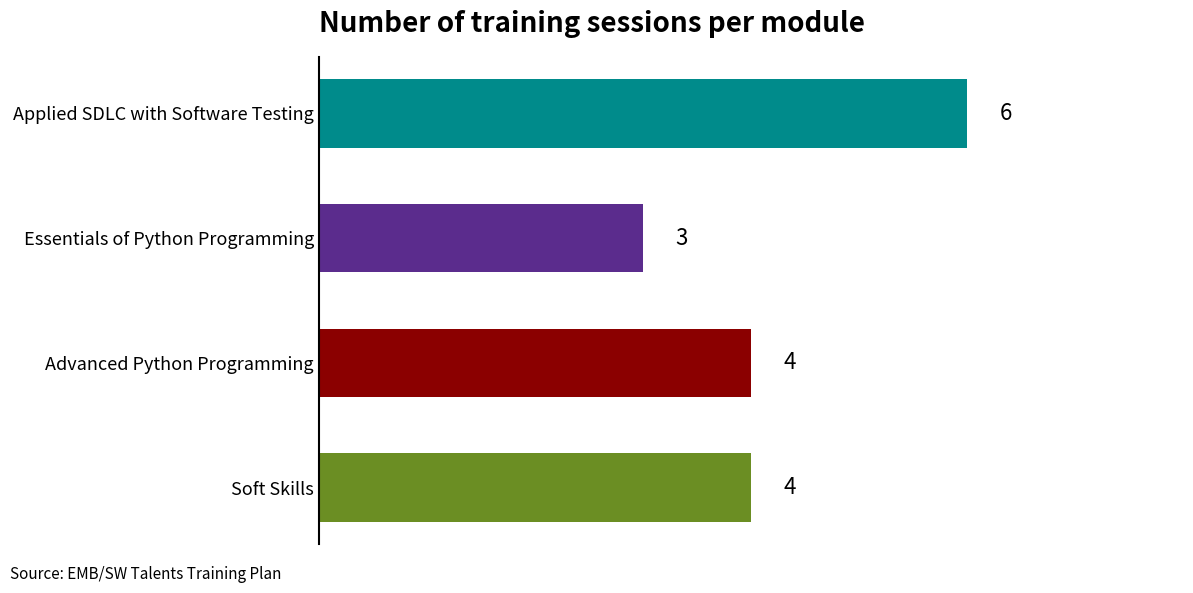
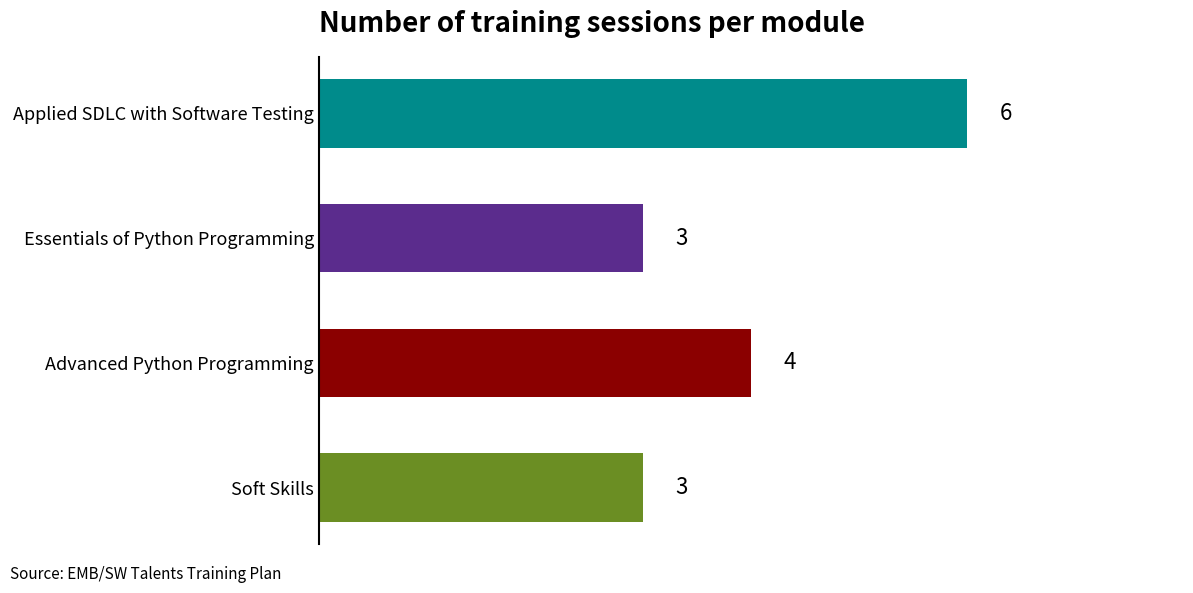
  {
-   "Soft Skills": 4
+   "Soft Skills": 3
  }
